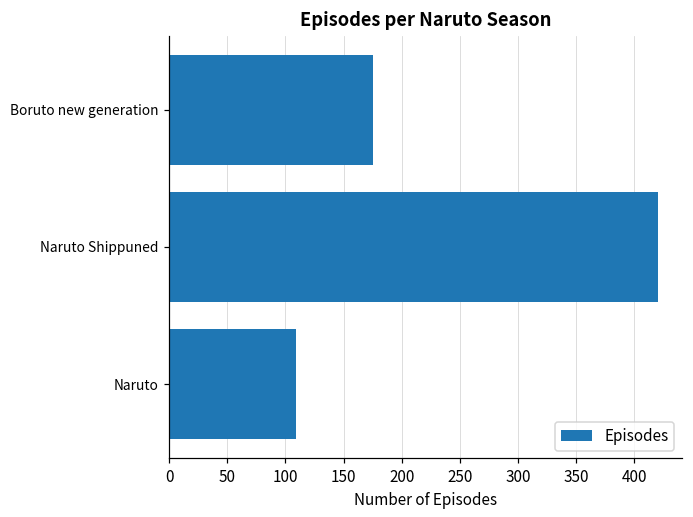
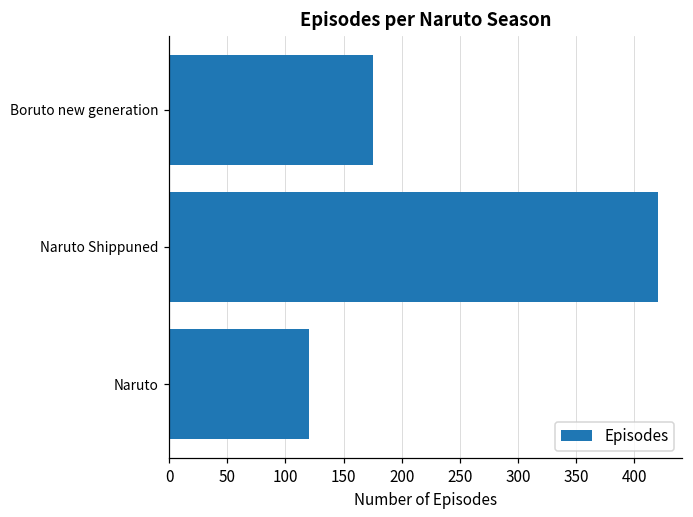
  {
    "Boruto new generation": 175,
    "Naruto Shippuned": 420,
-   "Naruto": 109
+   "Naruto": 120
  }
